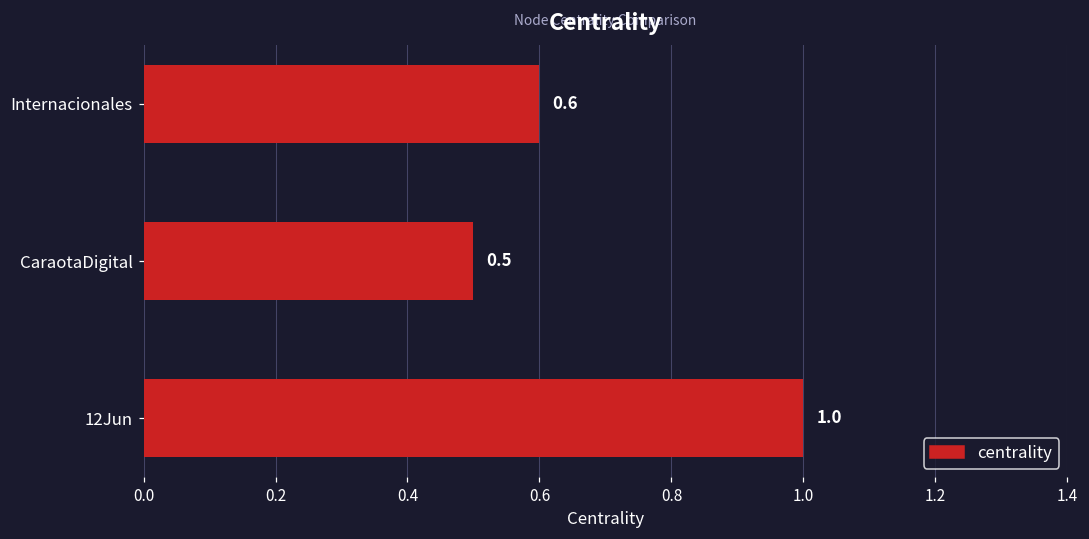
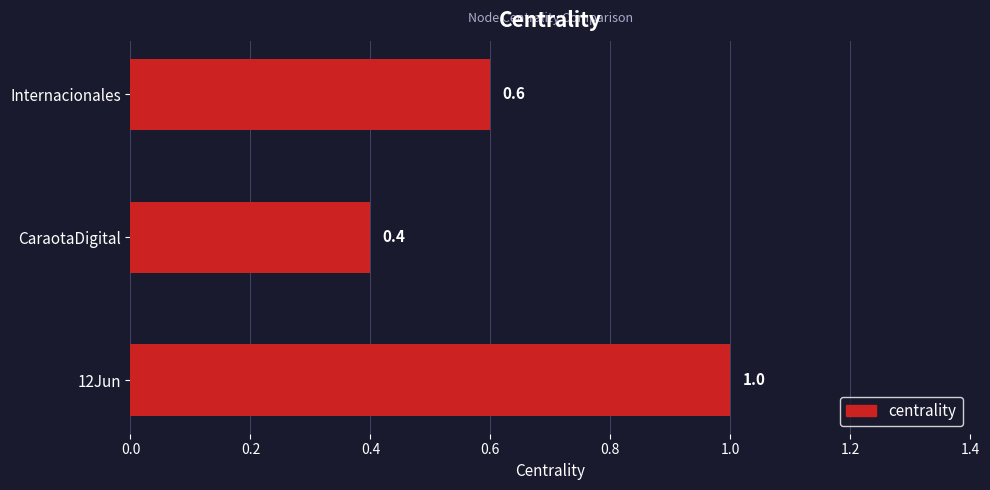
  {
    "Internacionales": 0.6,
-   "CaraotaDigital": 0.5,
+   "CaraotaDigital": 0.4,
    "12Jun": 1.0
  }
